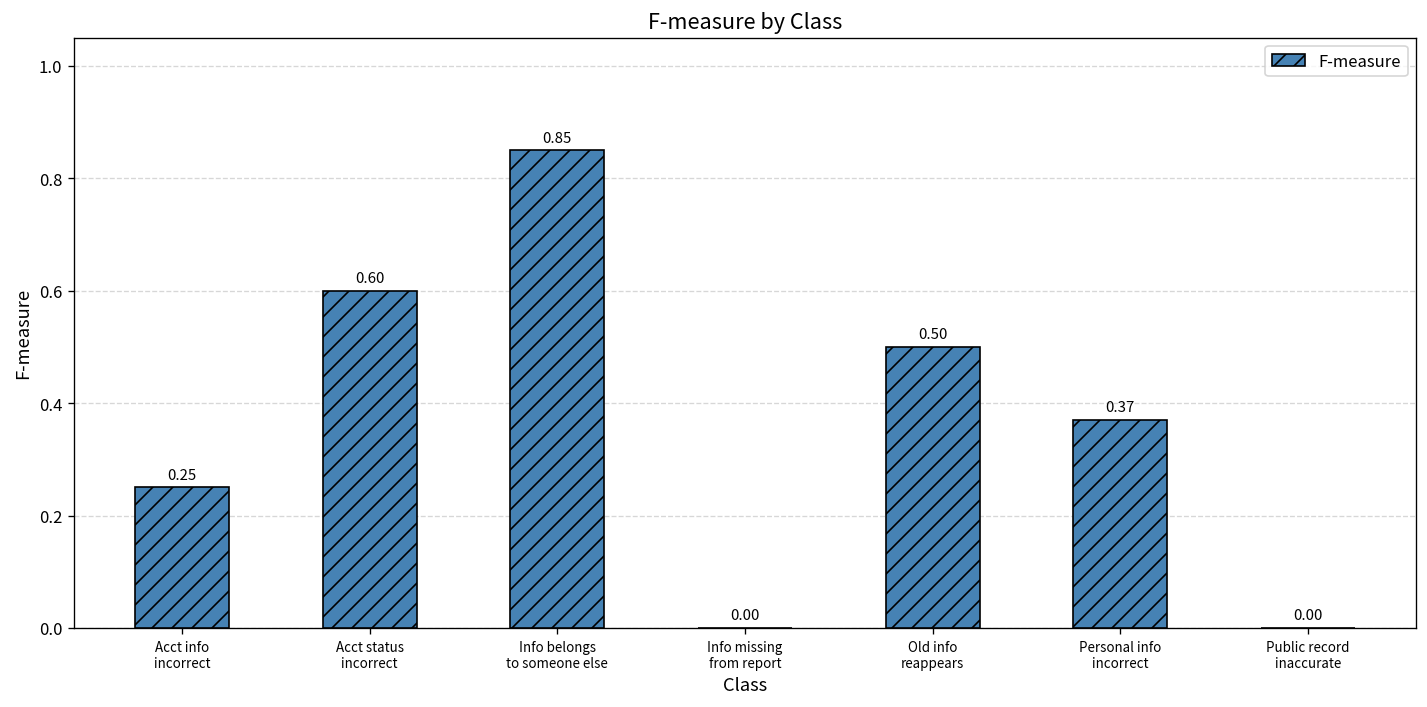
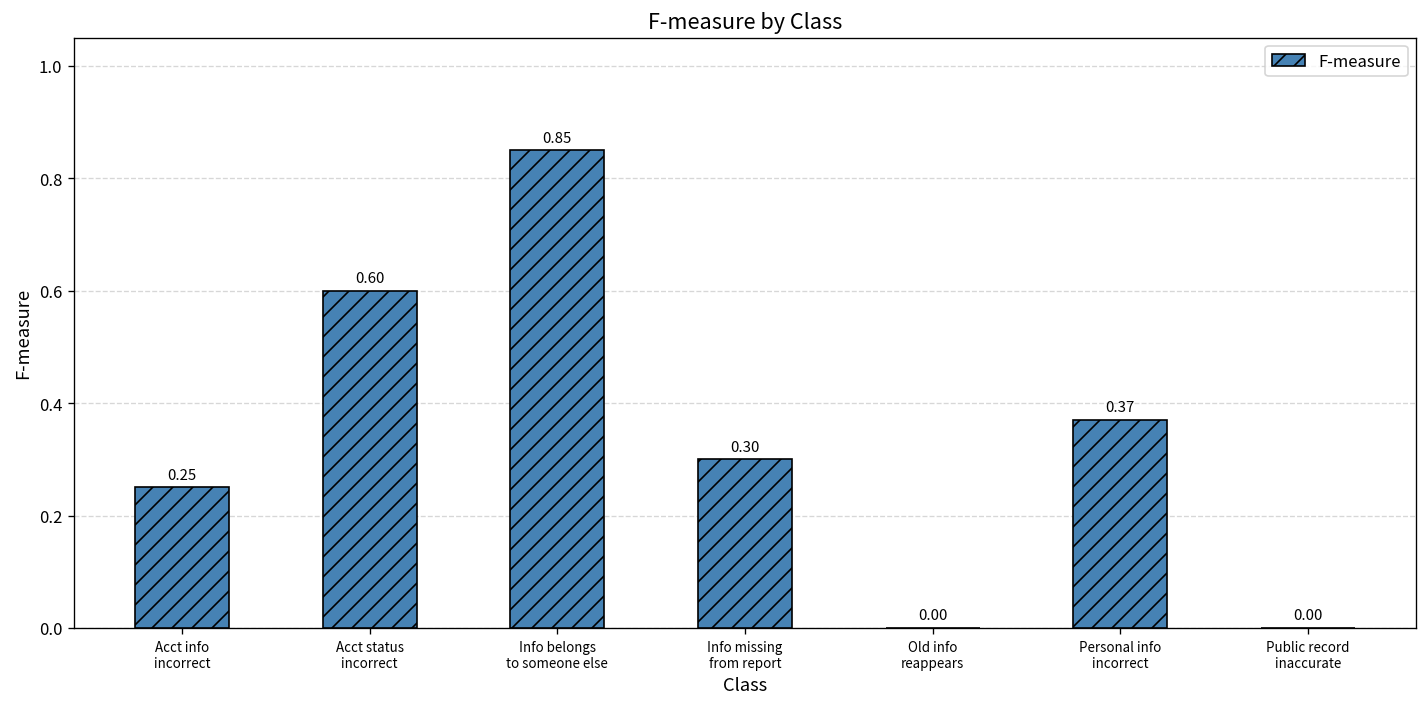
  {
    "Acct info incorrect": 0.25,
    "Acct status incorrect": 0.60,
    "Info belongs to someone else": 0.85,
-   "Info missing from report": 0.00,
-   "Old info reappears": 0.50,
+   "Info missing from report": 0.30,
+   "Old info reappears": 0.00,
    "Personal info incorrect": 0.37,
    "Public record inaccurate": 0.00
  }
